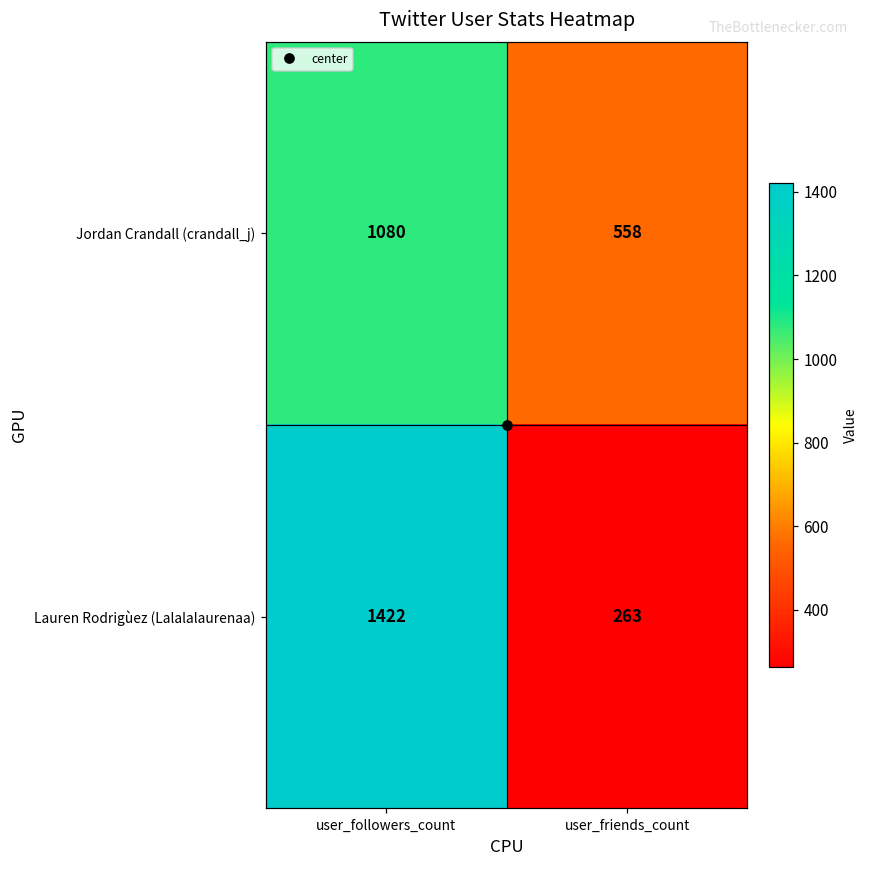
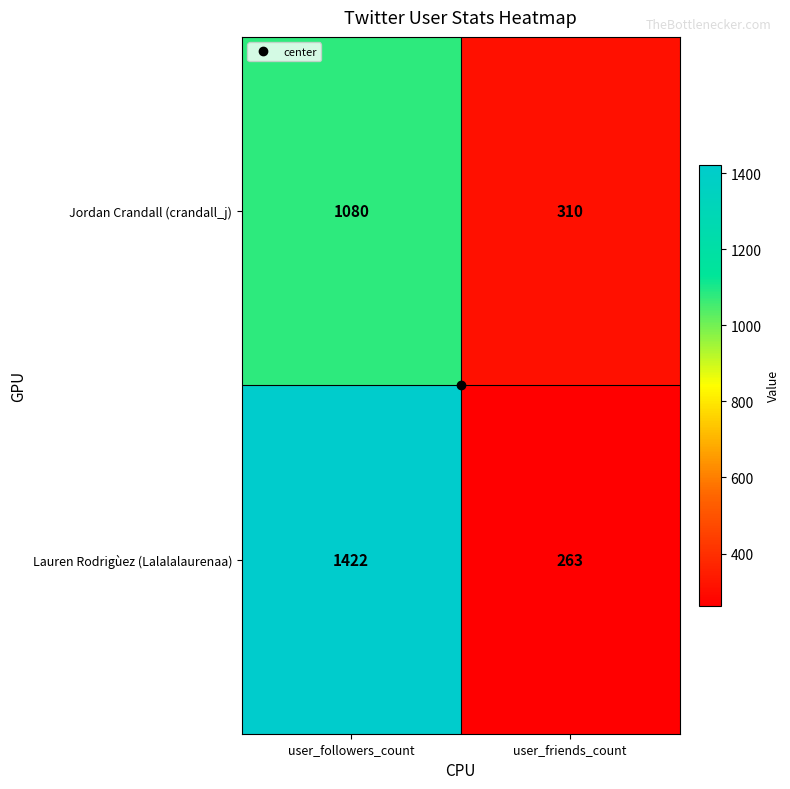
  {
    "Jordan Crandall (crandall_j)": {
      "user_followers_count": 1080,
-     "user_friends_count": 558
+     "user_friends_count": 310
    },
    "Lauren Rodrigùez (Lalalalaurenaa)": {
      "user_followers_count": 1422,
      "user_friends_count": 263
    }
  }
